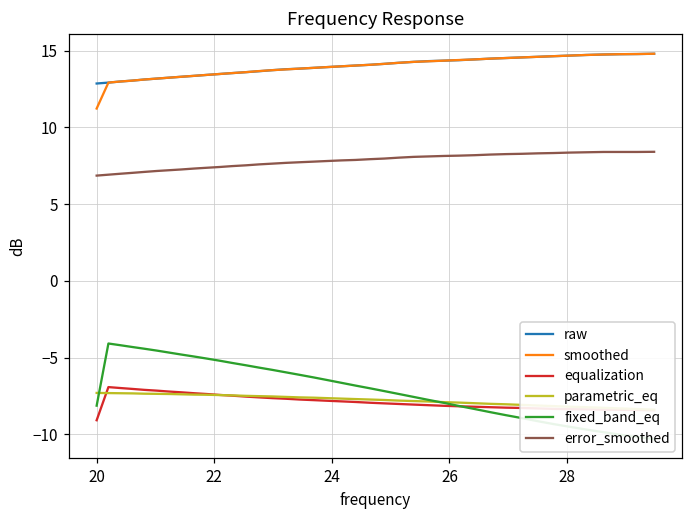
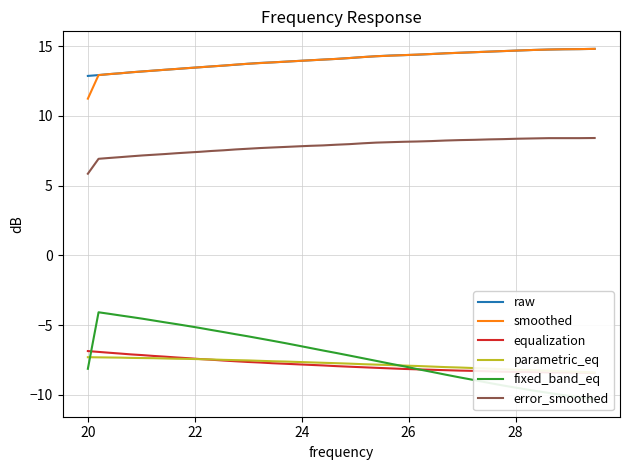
  {
    "raw": {
      "20": 12.9
    },
    "smoothed": {
      "20": 11.2
    },
    "equalization": {
-     "20": -9.1
+     "20": -6.9
    },
    "parametric_eq": {
      "20": -7.3
    },
    "fixed_band_eq": {
      "20": -8.1
    },
    "error_smoothed": {
-     "20": 6.9
+     "20": 5.9
    }
  }
